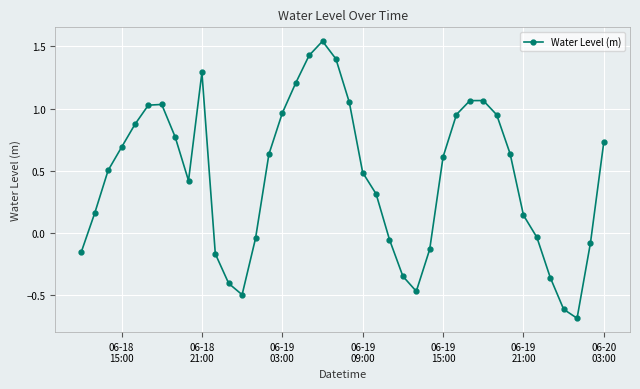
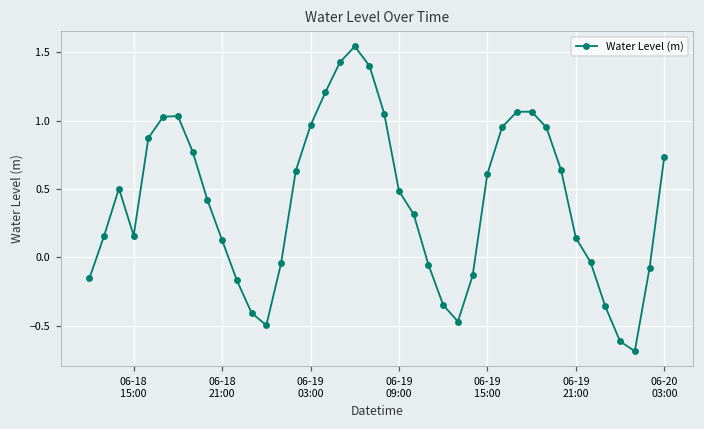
  {
-   "06-18 15:00": 0.69,
-   "06-18 21:00": 1.29,
+   "06-18 15:00": 0.16,
+   "06-18 21:00": 0.13,
    "06-19 03:00": 0.96,
    "06-19 09:00": 0.48,
    "06-19 15:00": 0.61,
    "06-19 21:00": 0.14,
    "06-20 03:00": 0.73
  }
